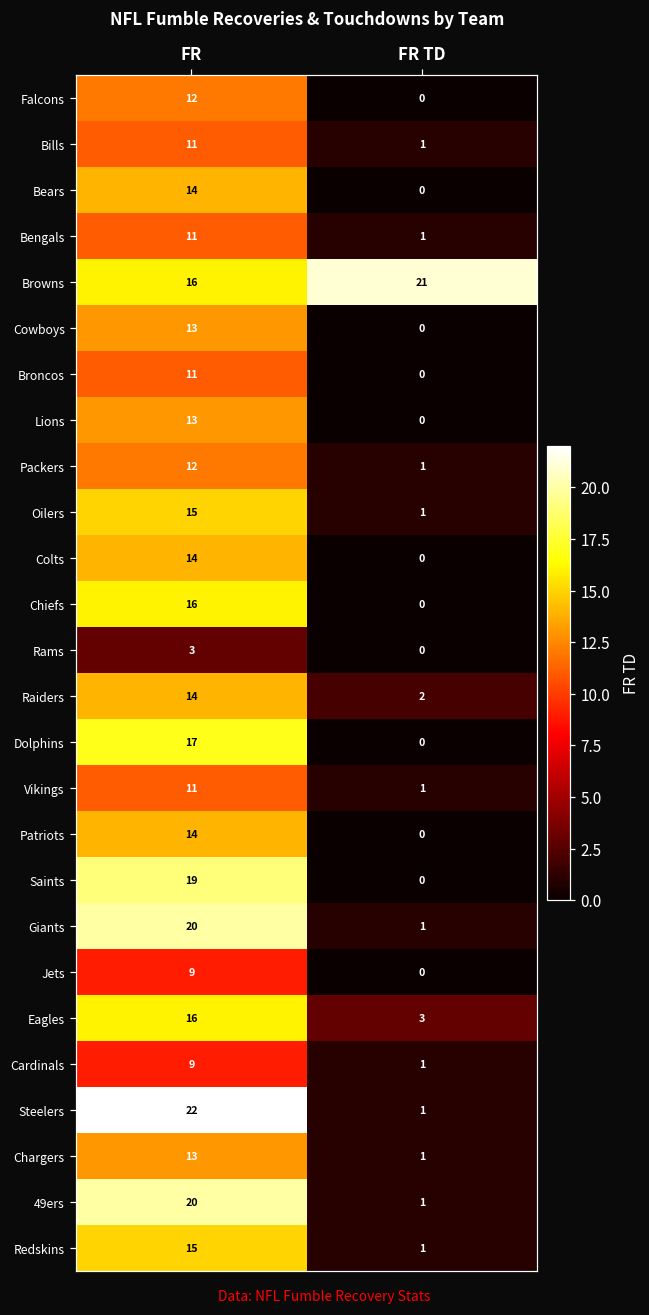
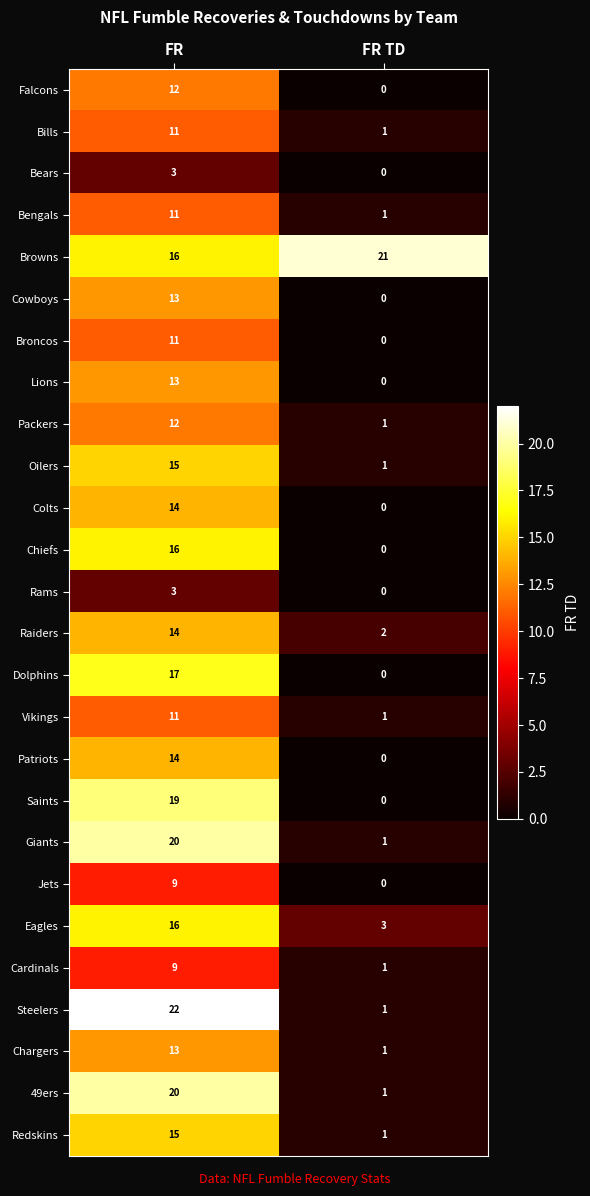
  {
    "Falcons": {
      "FR": 12,
      "FR TD": 0
    },
    "Bills": {
      "FR": 11,
      "FR TD": 1
    },
    "Bears": {
-     "FR": 14,
+     "FR": 3,
      "FR TD": 0
    },
    "Bengals": {
      "FR": 11,
      "FR TD": 1
    },
    "Browns": {
      "FR": 16,
      "FR TD": 21
    },
    "Cowboys": {
      "FR": 13,
      "FR TD": 0
    },
    "Broncos": {
      "FR": 11,
      "FR TD": 0
    },
    "Lions": {
      "FR": 13,
      "FR TD": 0
    },
    "Packers": {
      "FR": 12,
      "FR TD": 1
    },
    "Oilers": {
      "FR": 15,
      "FR TD": 1
    },
    "Colts": {
      "FR": 14,
      "FR TD": 0
    },
    "Chiefs": {
      "FR": 16,
      "FR TD": 0
    },
    "Rams": {
      "FR": 3,
      "FR TD": 0
    },
    "Raiders": {
      "FR": 14,
      "FR TD": 2
    },
    "Dolphins": {
      "FR": 17,
      "FR TD": 0
    },
    "Vikings": {
      "FR": 11,
      "FR TD": 1
    },
    "Patriots": {
      "FR": 14,
      "FR TD": 0
    },
    "Saints": {
      "FR": 19,
      "FR TD": 0
    },
    "Giants": {
      "FR": 20,
      "FR TD": 1
    },
    "Jets": {
      "FR": 9,
      "FR TD": 0
    },
    "Eagles": {
      "FR": 16,
      "FR TD": 3
    },
    "Cardinals": {
      "FR": 9,
      "FR TD": 1
    },
    "Steelers": {
      "FR": 22,
      "FR TD": 1
    },
    "Chargers": {
      "FR": 13,
      "FR TD": 1
    },
    "49ers": {
      "FR": 20,
      "FR TD": 1
    },
    "Redskins": {
      "FR": 15,
      "FR TD": 1
    }
  }
